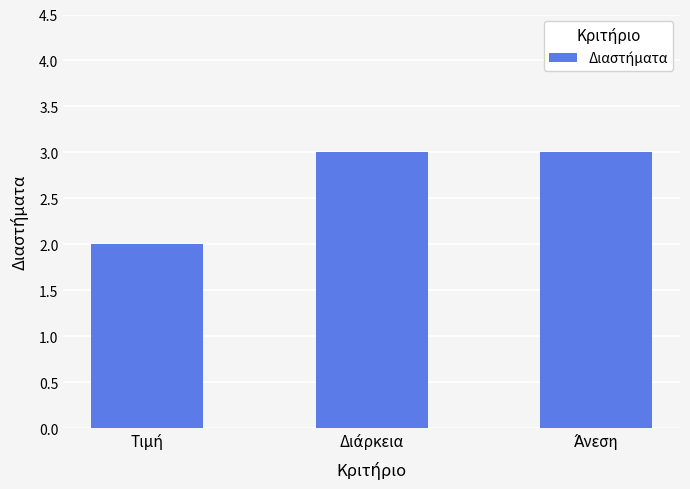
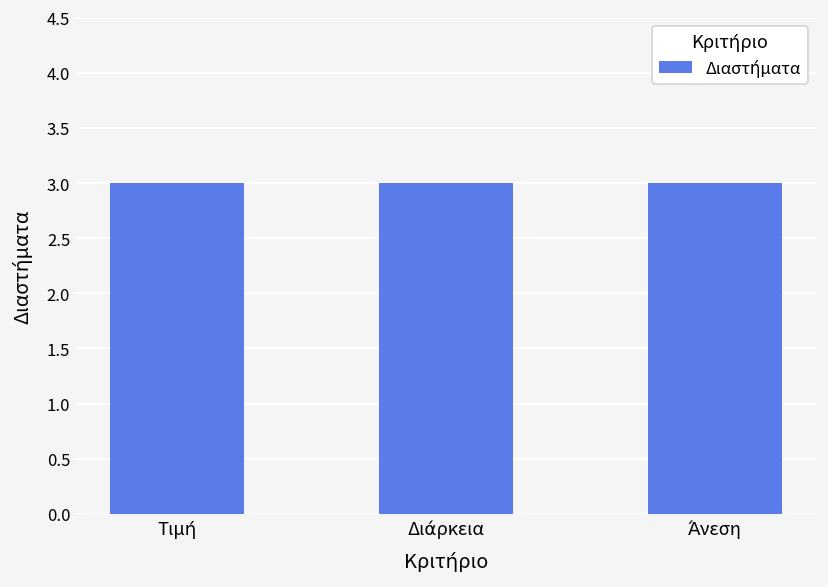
  {
-   "Τιμή": 2,
+   "Τιμή": 3,
    "Διάρκεια": 3,
    "Άνεση": 3
  }
